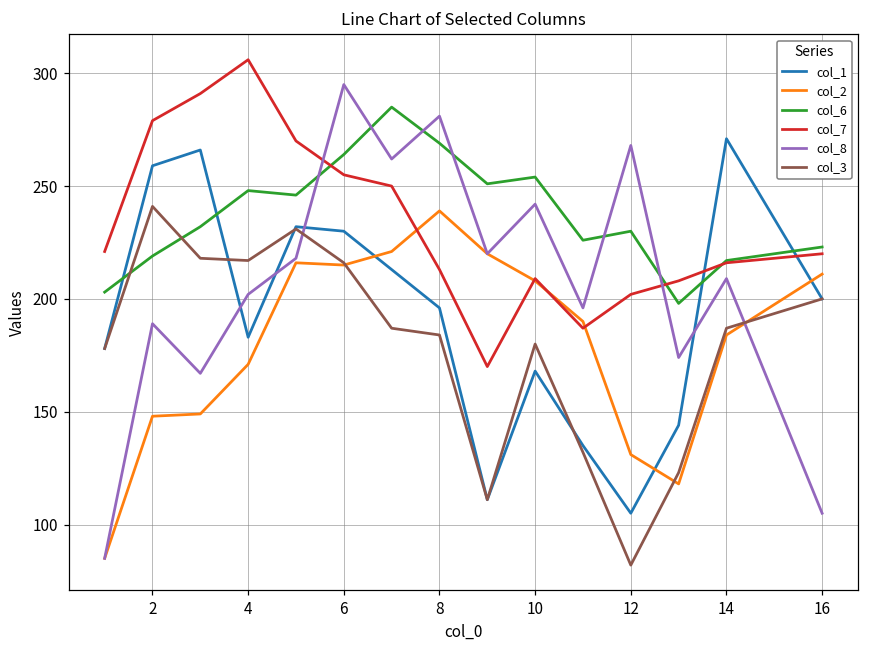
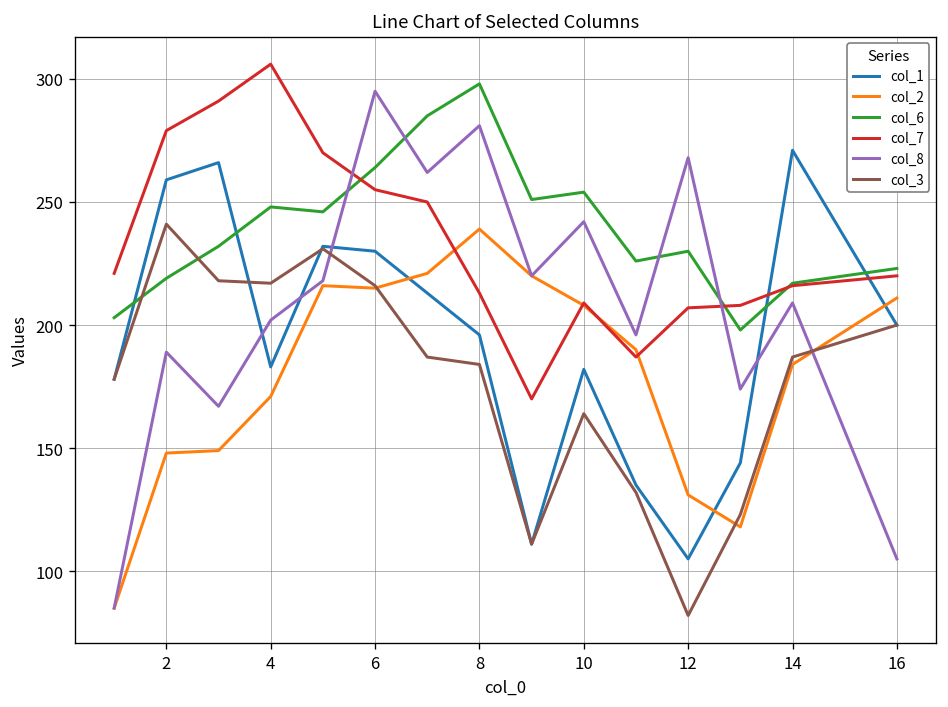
  {
    "col_1": {
      "2": 259,
      "4": 183,
      "6": 230,
      "8": 196,
-     "10": 168,
+     "10": 182,
      "12": 105,
      "14": 271
    },
    "col_2": {
      "2": 148,
      "4": 171,
      "8": 239,
      "12": 131,
      "14": 184,
      "16": 211
    },
    "col_6": {
      "2": 219,
      "4": 248,
      "6": 264,
-     "8": 269,
+     "8": 298,
      "10": 254,
      "12": 230,
      "16": 223
    },
    "col_7": {
      "2": 279,
      "4": 306,
      "6": 255,
      "8": 213,
-     "12": 202,
+     "12": 207,
      "16": 220
    },
    "col_8": {
      "2": 189,
      "4": 202,
      "6": 295,
      "8": 281,
      "10": 242,
      "12": 268,
      "14": 209,
      "16": 105
    },
    "col_3": {
      "2": 241,
      "4": 217,
      "8": 184,
-     "10": 180,
+     "10": 164,
      "12": 82,
      "14": 187
    }
  }
